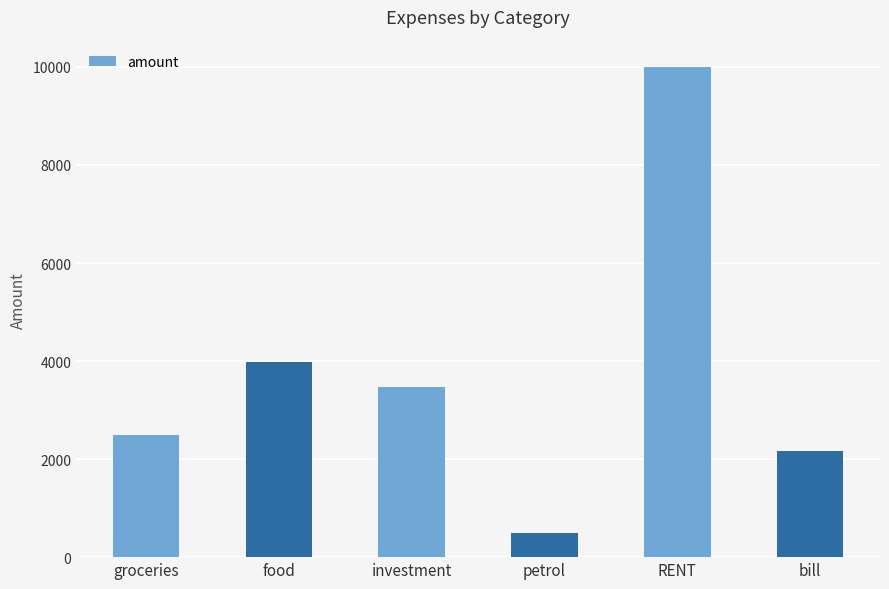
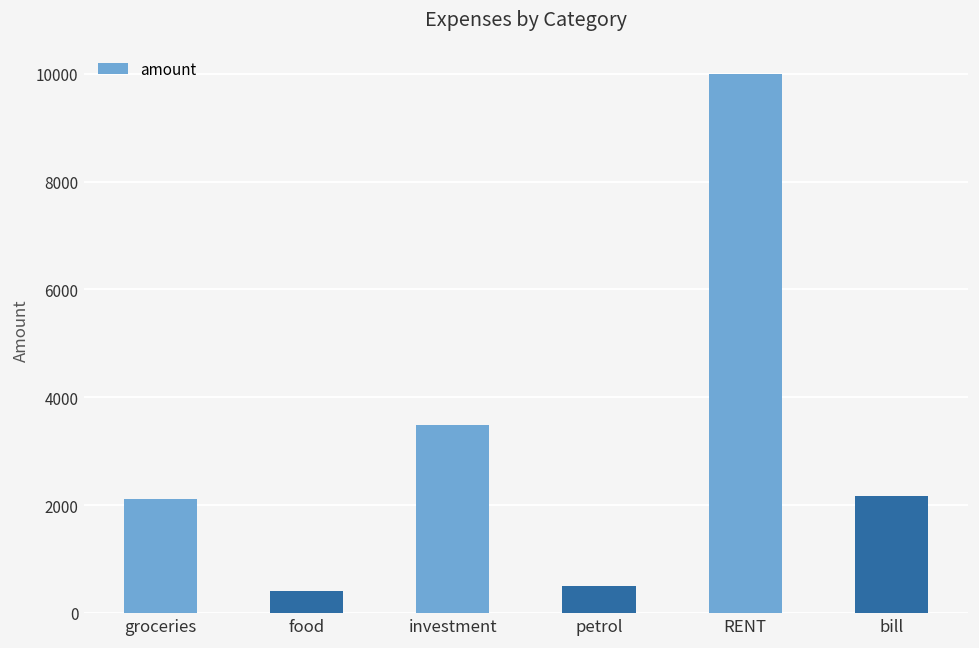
  {
-   "groceries": 2500,
-   "food": 4000,
+   "groceries": 2100,
+   "food": 400,
    "investment": 3500,
    "petrol": 500,
    "RENT": 10000,
    "bill": 2200
  }
